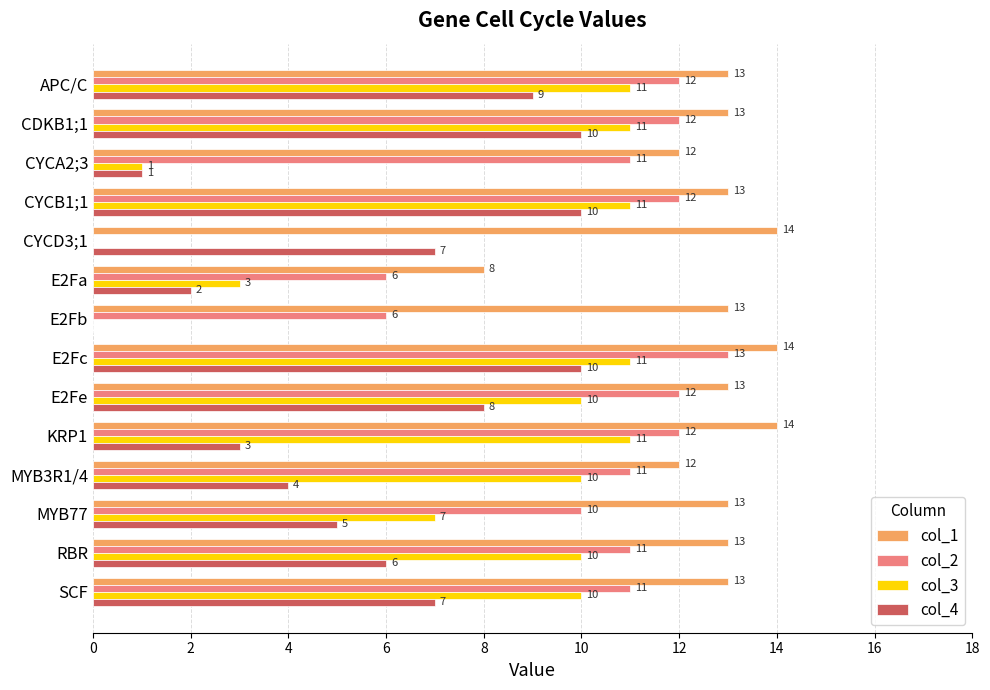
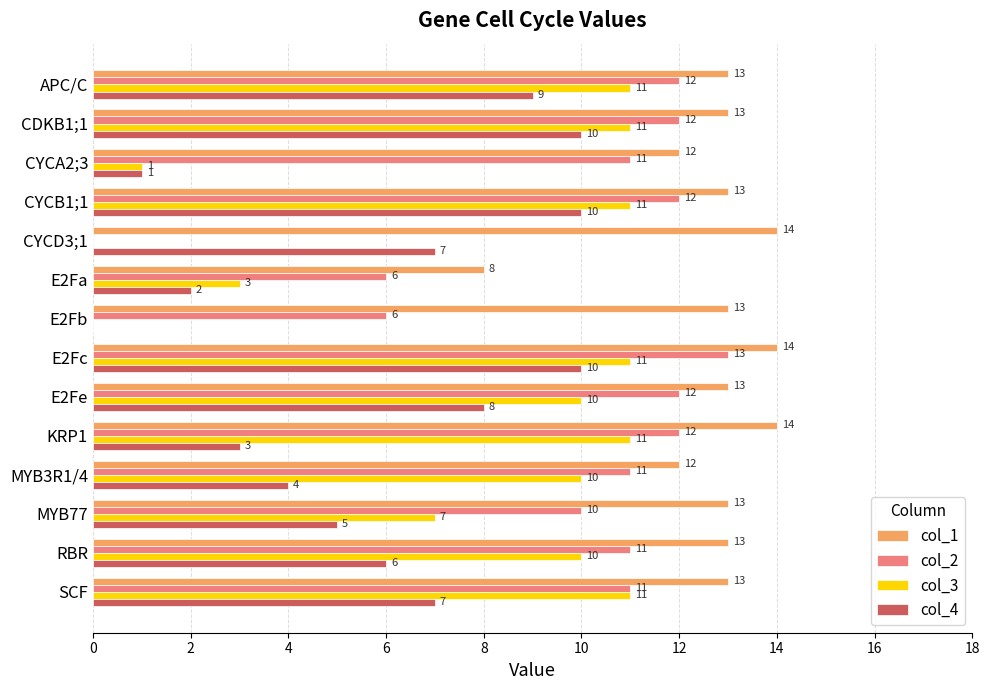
  {
    "col_3": {
      "APC/C": 11,
      "CDKB1;1": 11,
      "CYCB1;1": 11,
      "E2Fa": 3,
      "E2Fc": 11,
      "E2Fe": 10,
      "KRP1": 11,
      "MYB3R1/4": 10,
      "MYB77": 7,
      "RBR": 10,
-     "SCF": 10
+     "SCF": 11
    },
    "col_4": {
      "APC/C": 9,
      "CDKB1;1": 10,
      "CYCB1;1": 10,
      "CYCD3;1": 7,
      "E2Fa": 2,
      "E2Fc": 10,
      "E2Fe": 8,
      "KRP1": 3,
      "MYB3R1/4": 4,
      "MYB77": 5,
      "RBR": 6,
      "SCF": 7
    }
  }
